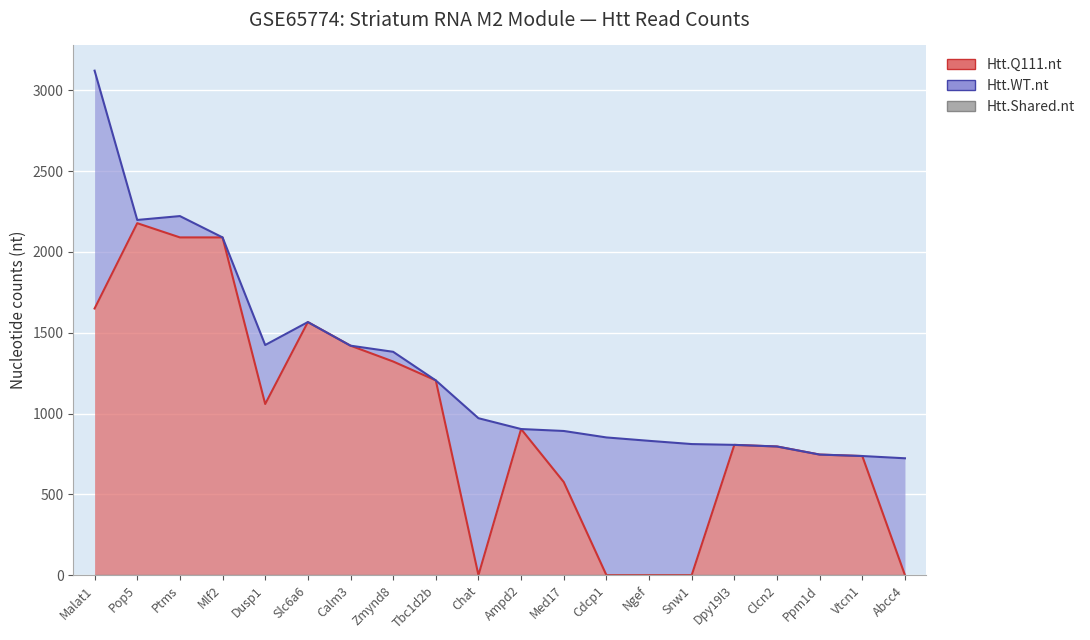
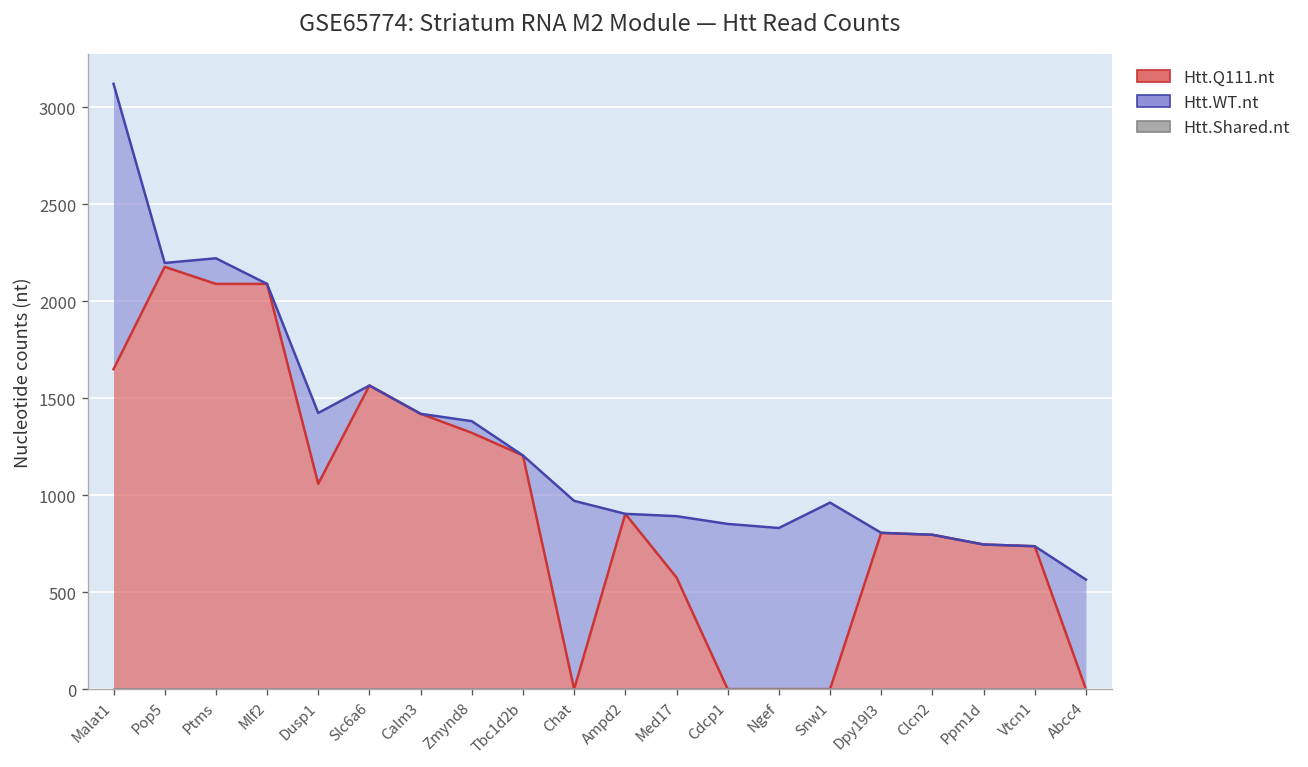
  {
    "Htt.Q111.nt": {
      "Malat1": 1650,
      "Pop5": 2180,
      "Ptms": 2090,
      "Dusp1": 1060,
      "Zmynd8": 1320,
      "Med17": 580
    },
    "Htt.WT.nt": {
      "Malat1": 1470,
      "Pop5": 20,
      "Ptms": 130,
      "Dusp1": 370,
      "Zmynd8": 60,
      "Chat": 970,
      "Med17": 320,
      "Cdcp1": 850,
      "Ngef": 830,
-     "Snw1": 810,
-     "Abcc4": 720
+     "Snw1": 960,
+     "Abcc4": 570
    }
  }
